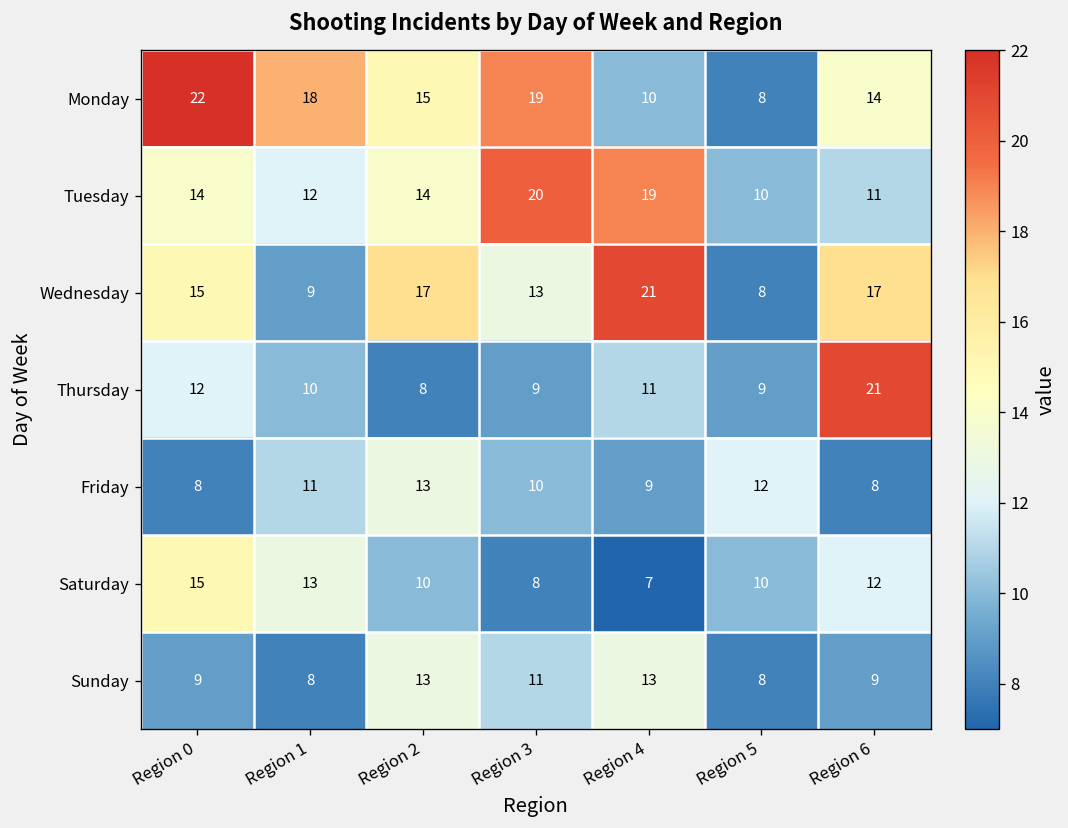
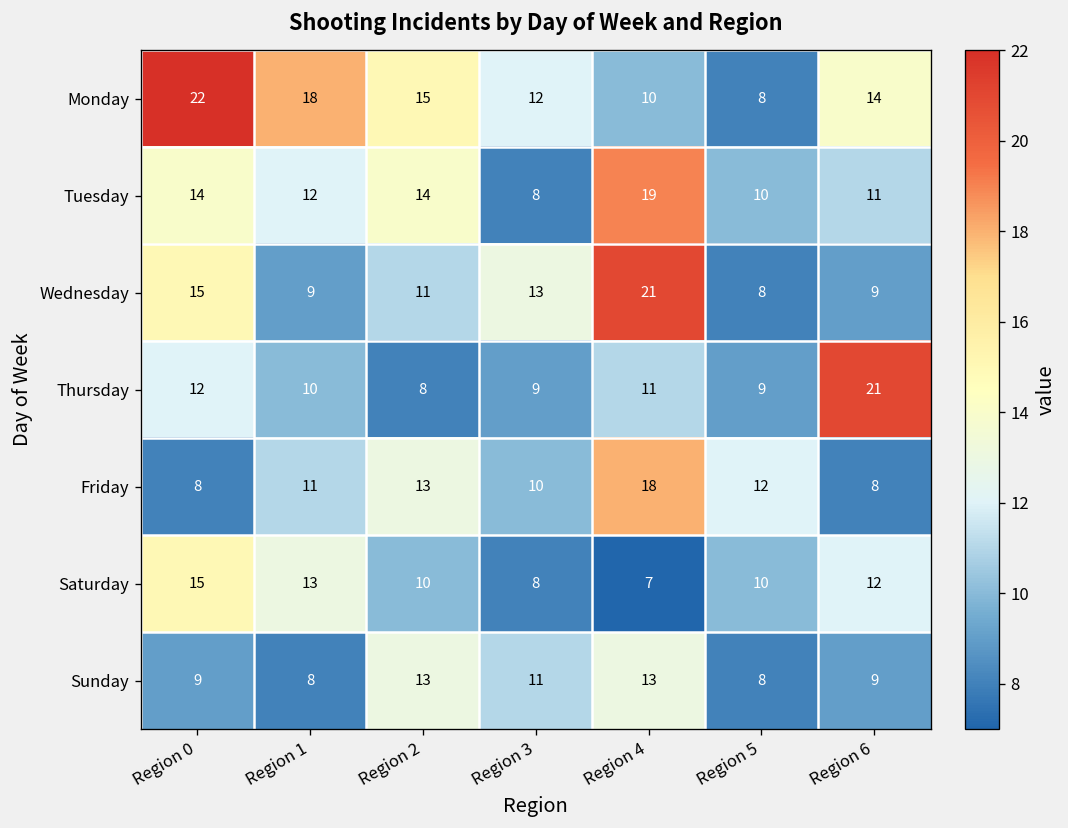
  {
    "Monday": {
      "Region 0": 22,
      "Region 1": 18,
      "Region 2": 15,
-     "Region 3": 19,
+     "Region 3": 12,
      "Region 4": 10,
      "Region 5": 8,
      "Region 6": 14
    },
    "Tuesday": {
      "Region 0": 14,
      "Region 1": 12,
      "Region 2": 14,
-     "Region 3": 20,
+     "Region 3": 8,
      "Region 4": 19,
      "Region 5": 10,
      "Region 6": 11
    },
    "Wednesday": {
      "Region 0": 15,
      "Region 1": 9,
-     "Region 2": 17,
+     "Region 2": 11,
      "Region 3": 13,
      "Region 4": 21,
      "Region 5": 8,
-     "Region 6": 17
+     "Region 6": 9
    },
    "Thursday": {
      "Region 0": 12,
      "Region 1": 10,
      "Region 2": 8,
      "Region 3": 9,
      "Region 4": 11,
      "Region 5": 9,
      "Region 6": 21
    },
    "Friday": {
      "Region 0": 8,
      "Region 1": 11,
      "Region 2": 13,
      "Region 3": 10,
-     "Region 4": 9,
+     "Region 4": 18,
      "Region 5": 12,
      "Region 6": 8
    },
    "Saturday": {
      "Region 0": 15,
      "Region 1": 13,
      "Region 2": 10,
      "Region 3": 8,
      "Region 4": 7,
      "Region 5": 10,
      "Region 6": 12
    },
    "Sunday": {
      "Region 0": 9,
      "Region 1": 8,
      "Region 2": 13,
      "Region 3": 11,
      "Region 4": 13,
      "Region 5": 8,
      "Region 6": 9
    }
  }
